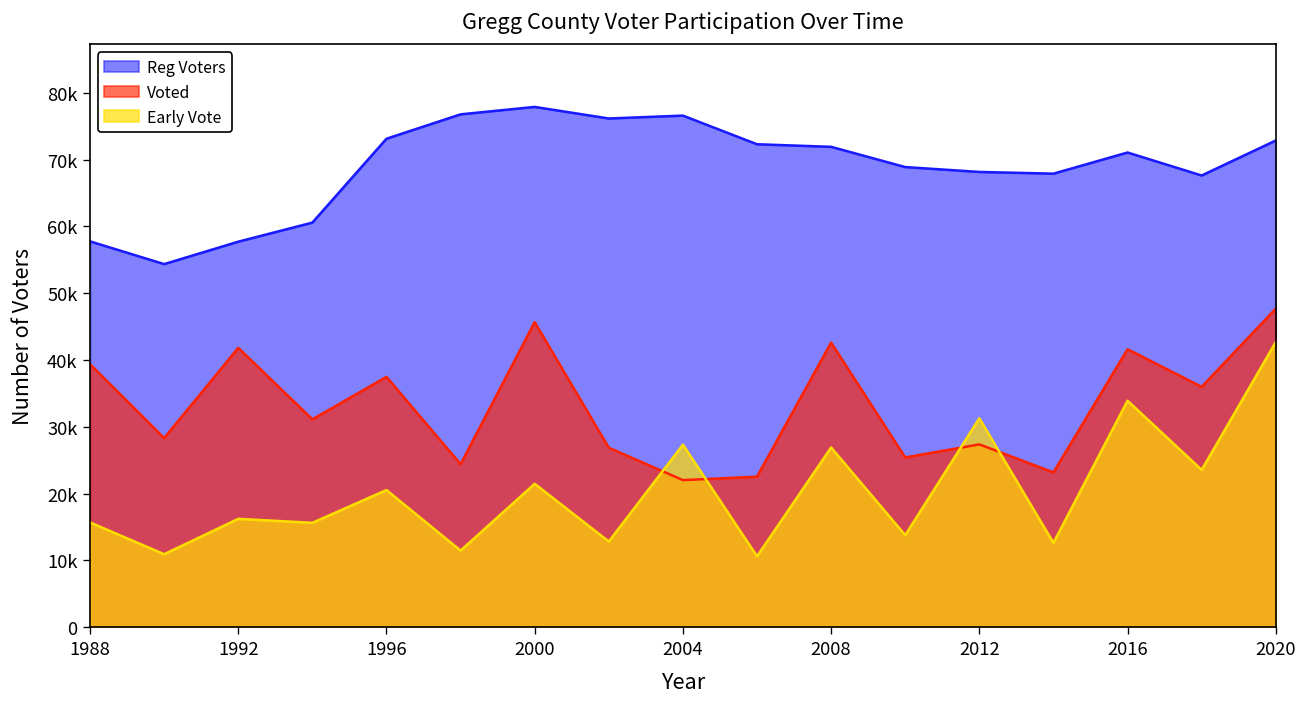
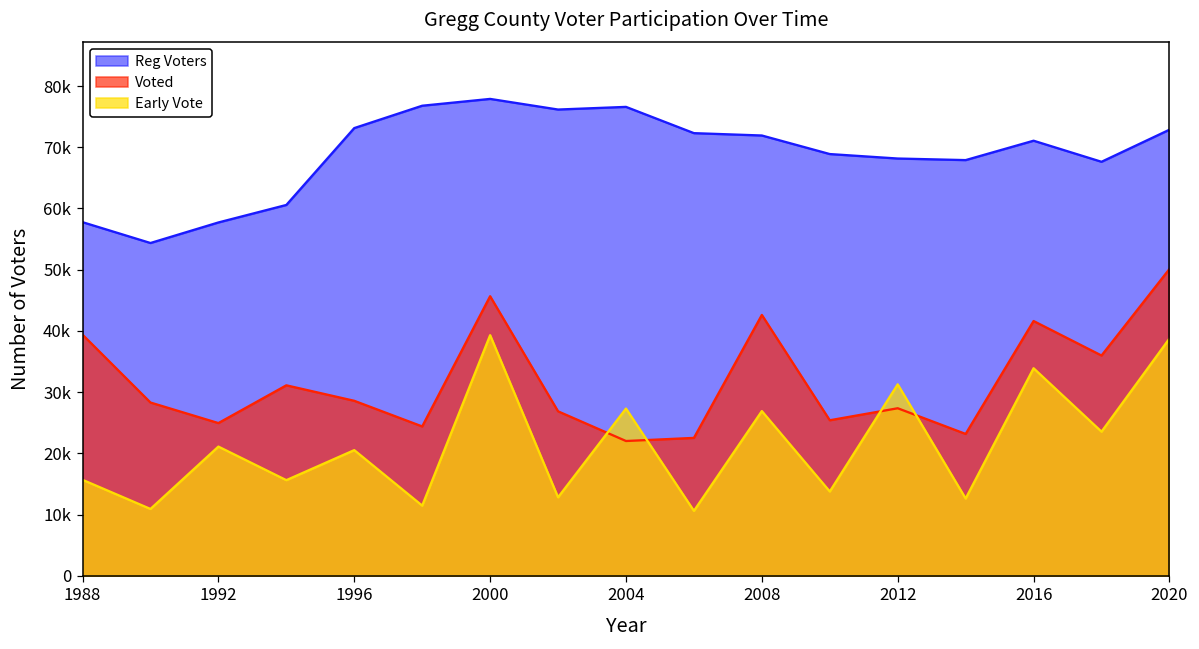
  {
    "Reg Voters": {
      "1988": 58000,
      "1992": 58000,
      "1996": 73000,
      "2000": 78000,
      "2004": 77000,
      "2008": 72000,
      "2012": 68000,
      "2016": 71000,
      "2020": 73000
    },
    "Voted": {
      "1988": 39000,
-     "1992": 42000,
-     "1996": 37000,
+     "1992": 25000,
+     "1996": 29000,
      "2000": 46000,
      "2004": 22000,
      "2008": 43000,
      "2012": 27000,
      "2016": 42000,
-     "2020": 48000
+     "2020": 50000
    },
    "Early Vote": {
      "1988": 16000,
-     "1992": 16000,
+     "1992": 21000,
      "1996": 21000,
-     "2000": 21000,
+     "2000": 39000,
      "2004": 27000,
      "2008": 27000,
      "2012": 31000,
      "2016": 34000,
-     "2020": 43000
+     "2020": 39000
    }
  }
